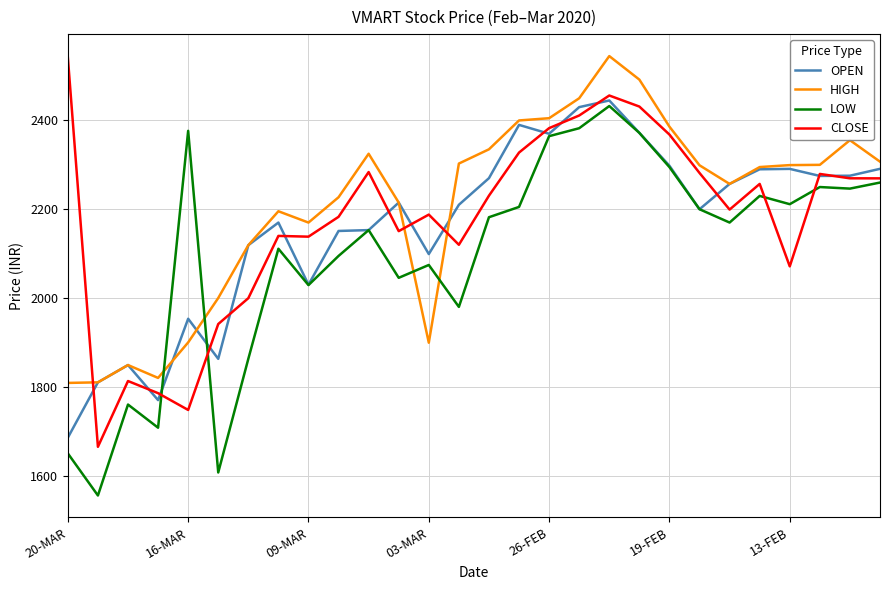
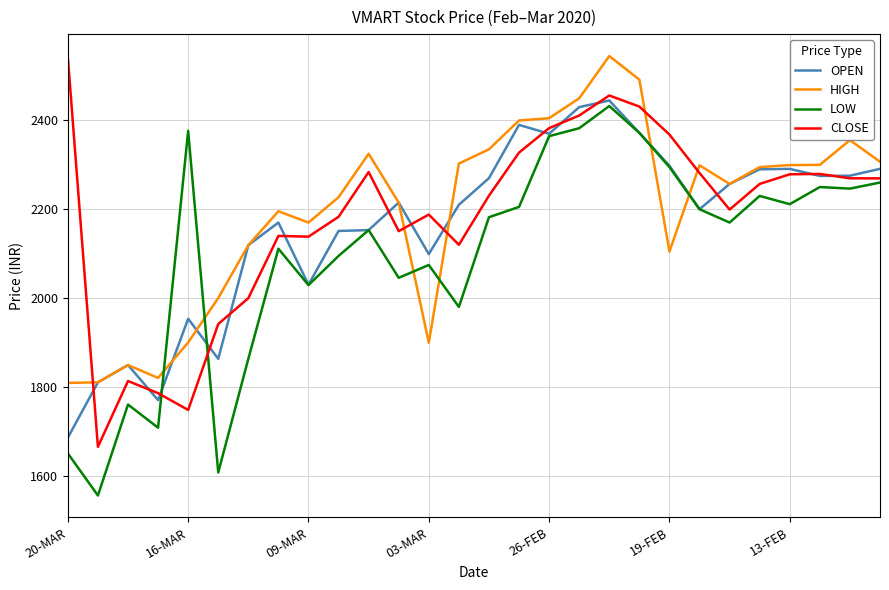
  {
    "OPEN": {
      "20-MAR": 1690,
      "16-MAR": 1950,
      "03-MAR": 2100,
      "13-FEB": 2290
    },
    "HIGH": {
      "20-MAR": 1810,
      "16-MAR": 1900,
      "09-MAR": 2170,
      "03-MAR": 1900,
      "26-FEB": 2410,
-     "19-FEB": 2390,
+     "19-FEB": 2100,
      "13-FEB": 2300
    },
    "LOW": {
      "20-MAR": 1650,
      "16-MAR": 2380,
      "03-MAR": 2070,
      "13-FEB": 2210
    },
    "CLOSE": {
      "20-MAR": 2540,
      "16-MAR": 1750,
      "09-MAR": 2140,
      "03-MAR": 2190,
      "26-FEB": 2380,
      "19-FEB": 2370,
-     "13-FEB": 2070
+     "13-FEB": 2280
    }
  }
